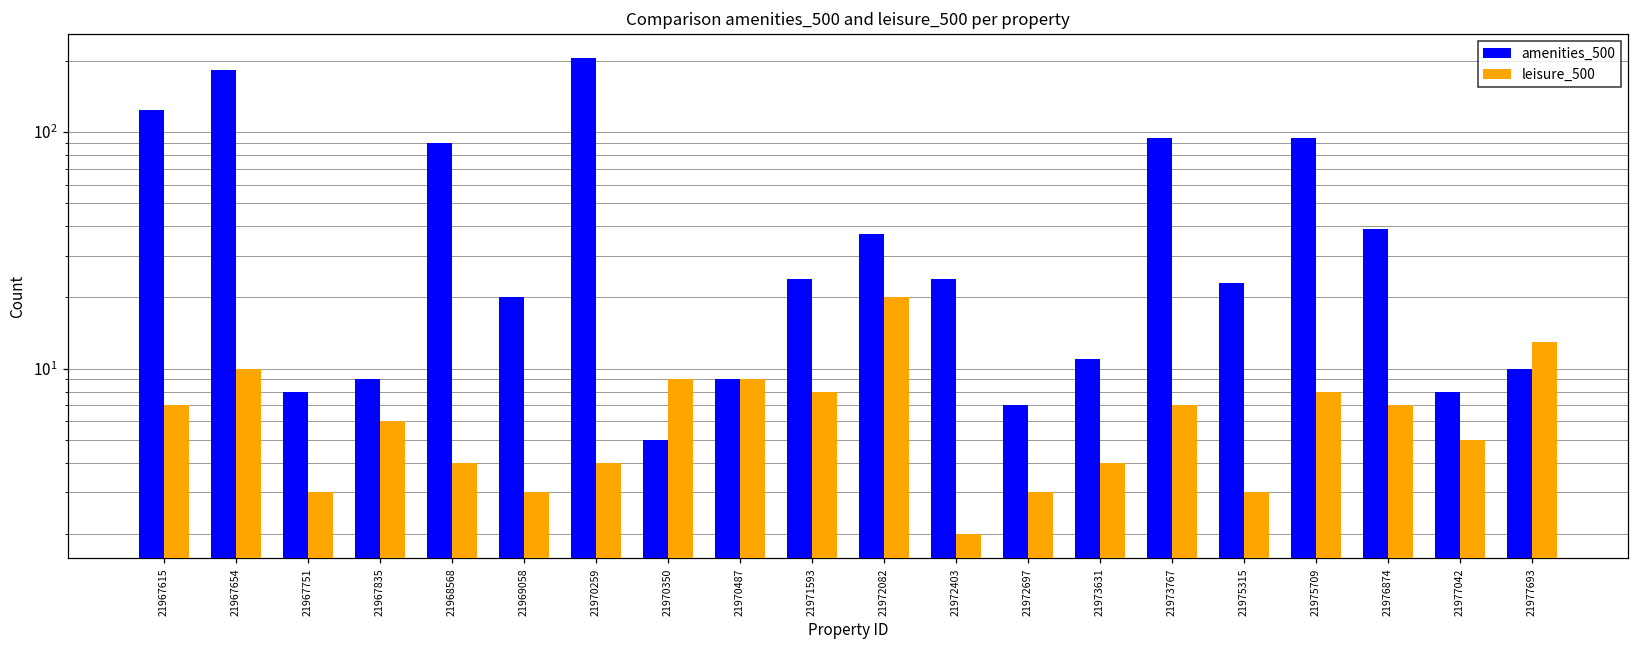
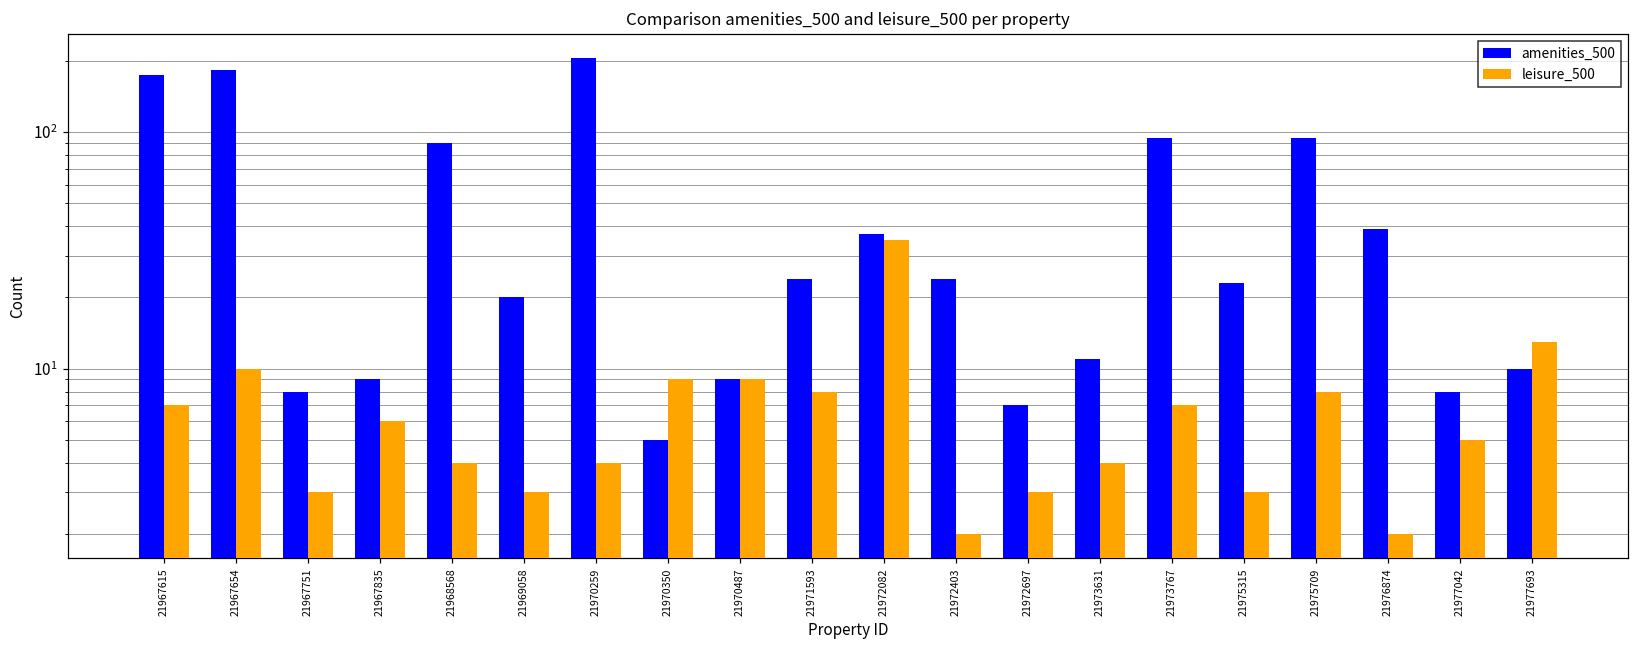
  {
    "amenities_500": {
-     "21967615": 120,
+     "21967615": 170,
      "21967654": 180,
      "21967751": 8,
      "21967835": 9,
      "21968568": 90,
      "21969058": 20,
      "21970259": 210,
      "21970350": 5,
      "21970487": 9,
      "21971593": 24,
      "21972082": 37,
      "21972403": 24,
      "21972697": 7,
      "21973631": 11,
      "21973767": 90,
      "21975315": 23,
      "21975709": 90,
      "21976874": 39,
      "21977042": 8,
      "21977693": 10
    },
    "leisure_500": {
      "21967615": 7,
      "21967654": 10,
      "21967751": 3,
      "21967835": 6,
      "21968568": 4,
      "21969058": 3,
      "21970259": 4,
      "21970350": 9,
      "21970487": 9,
      "21971593": 8,
-     "21972082": 20,
+     "21972082": 35,
      "21972403": 2,
      "21972697": 3,
      "21973631": 4,
      "21973767": 7,
      "21975315": 3,
      "21975709": 8,
-     "21976874": 7,
+     "21976874": 2,
      "21977042": 5,
      "21977693": 13
    }
  }
